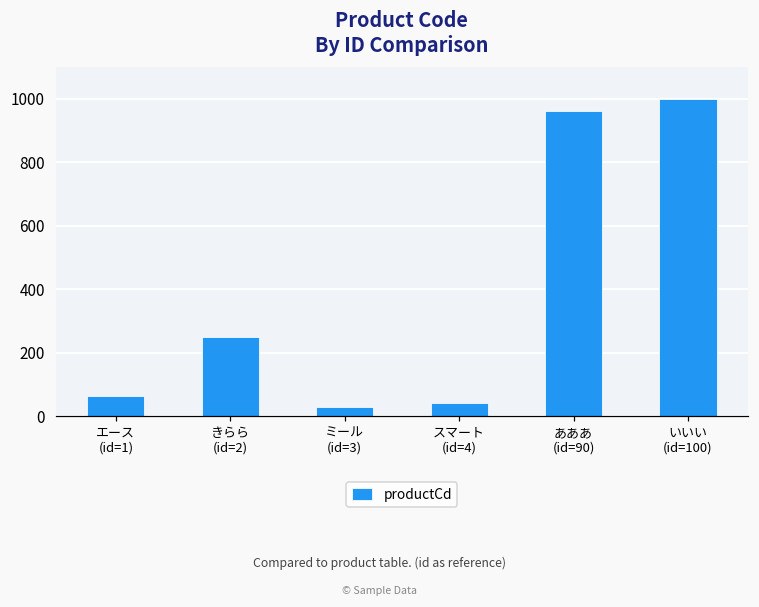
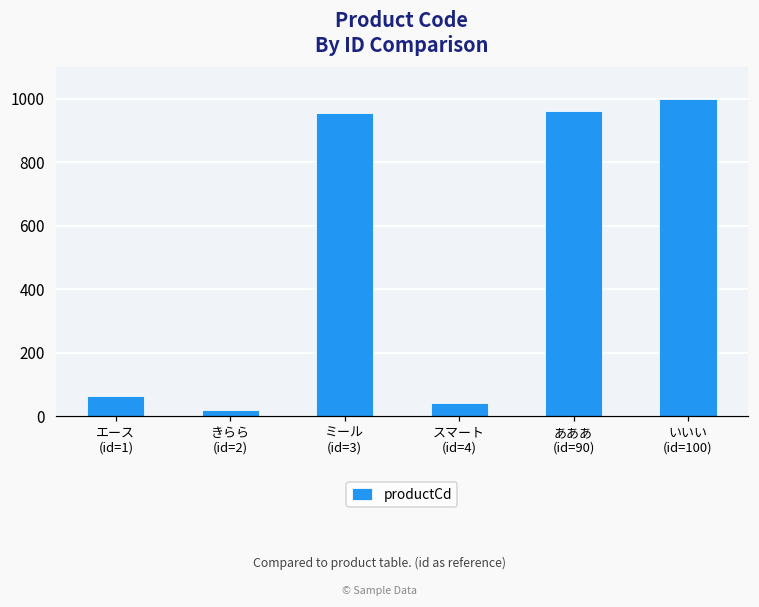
  {
    "エース (id=1)": 60,
-   "きらら (id=2)": 250,
-   "ミール (id=3)": 30,
+   "きらら (id=2)": 20,
+   "ミール (id=3)": 950,
    "スマート (id=4)": 40,
    "あああ (id=90)": 960,
    "いいい (id=100)": 1000
  }
